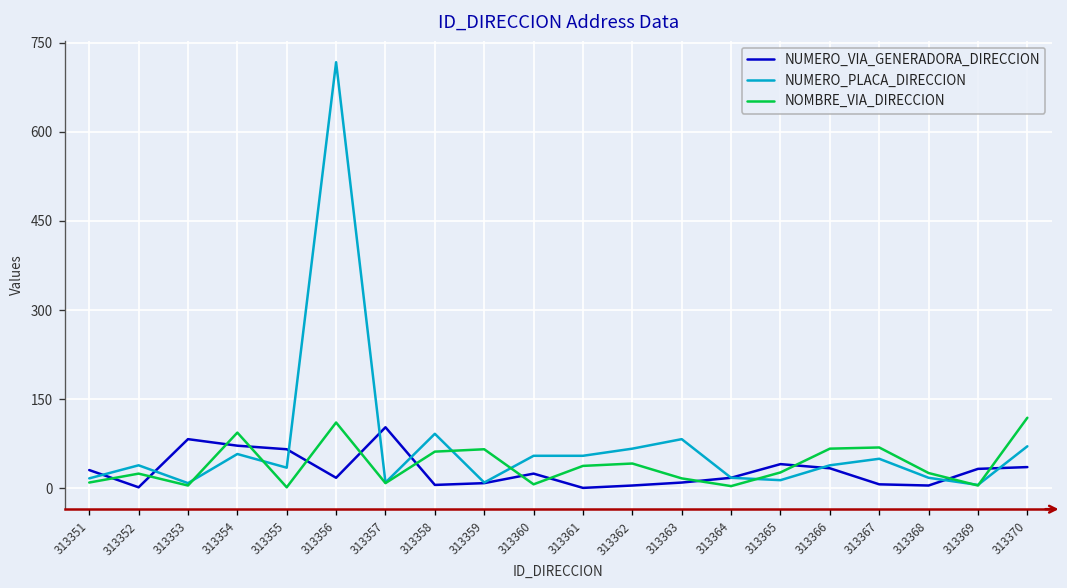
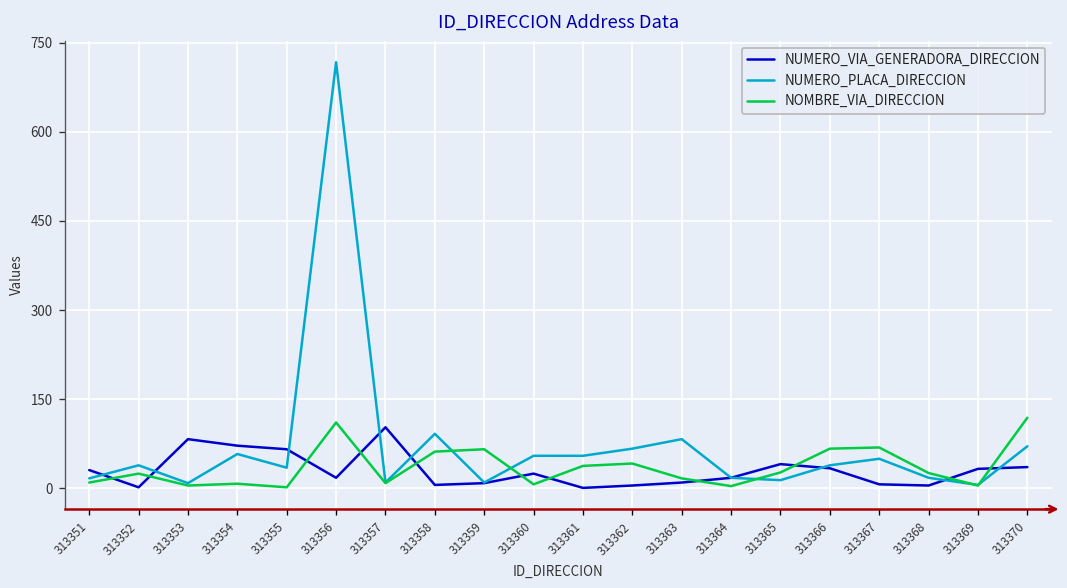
  {
    "NUMERO_VIA_GENERADORA_DIRECCION": {
      "313351": 30,
      "313352": 0,
      "313353": 80,
      "313354": 70,
      "313355": 70,
      "313356": 20,
      "313357": 100,
      "313358": 10,
      "313360": 30,
      "313361": 0,
      "313362": 10,
      "313363": 10,
      "313365": 40,
      "313367": 10,
      "313368": 10,
      "313369": 30,
      "313370": 40
    },
    "NUMERO_PLACA_DIRECCION": {
      "313351": 20,
      "313352": 40,
      "313354": 60,
      "313355": 40,
      "313356": 720,
      "313358": 90,
      "313360": 60,
      "313361": 60,
      "313362": 70,
      "313363": 80,
      "313365": 10,
      "313367": 50,
      "313368": 20,
      "313370": 70
    },
    "NOMBRE_VIA_DIRECCION": {
      "313351": 10,
      "313352": 30,
-     "313354": 90,
+     "313354": 10,
      "313355": 0,
      "313356": 110,
      "313358": 60,
      "313359": 70,
      "313360": 10,
      "313361": 40,
      "313362": 40,
      "313363": 20,
      "313364": 0,
      "313365": 30,
      "313366": 70,
      "313367": 70,
      "313368": 30,
      "313370": 120
    }
  }
